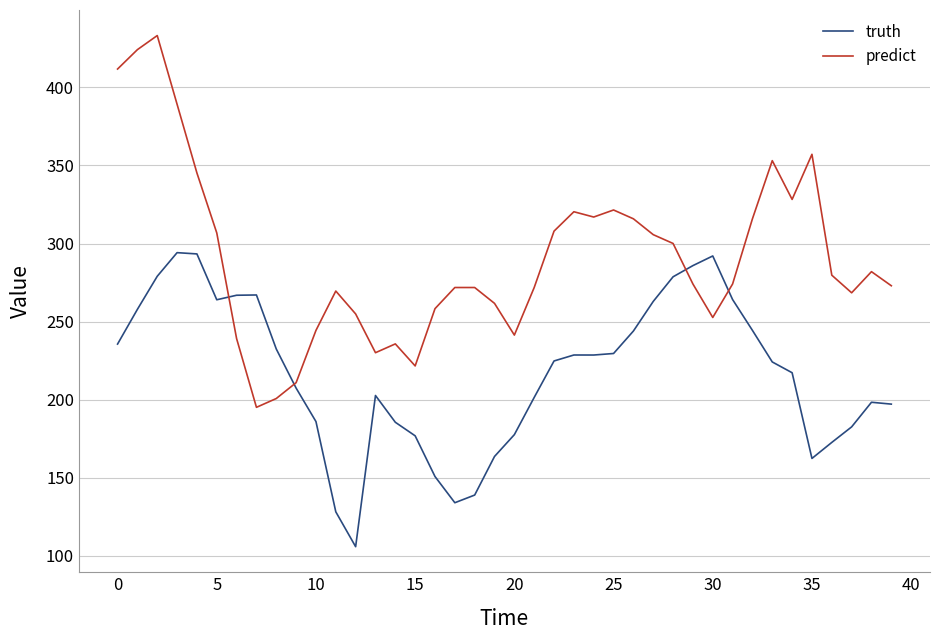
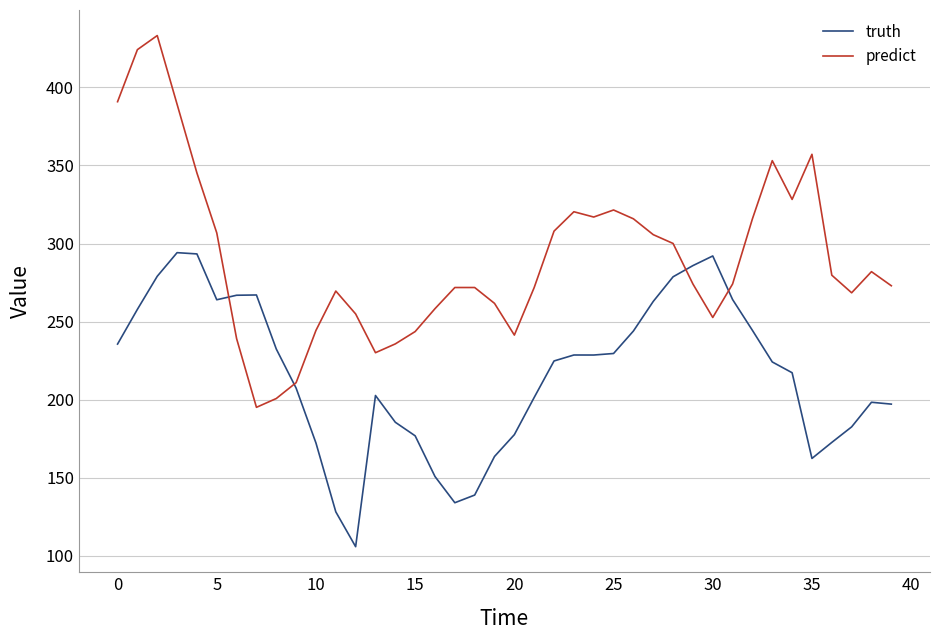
  {
    "truth": {
      "0": 236,
      "5": 264,
-     "10": 186,
+     "10": 172,
      "15": 177,
      "20": 178,
      "25": 230,
      "30": 292,
      "35": 162
    },
    "predict": {
-     "0": 412,
+     "0": 391,
      "5": 307,
      "10": 244,
-     "15": 222,
+     "15": 244,
      "20": 241,
      "25": 321,
      "30": 253,
      "35": 357
    }
  }
